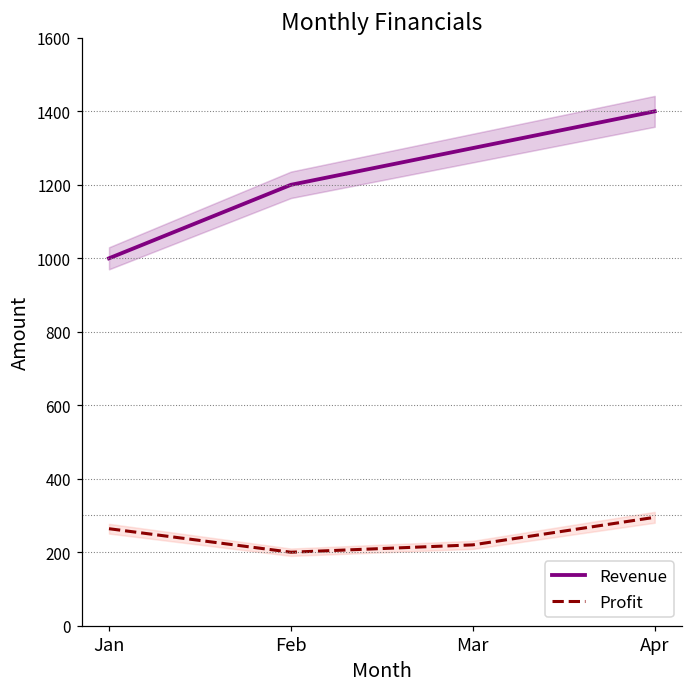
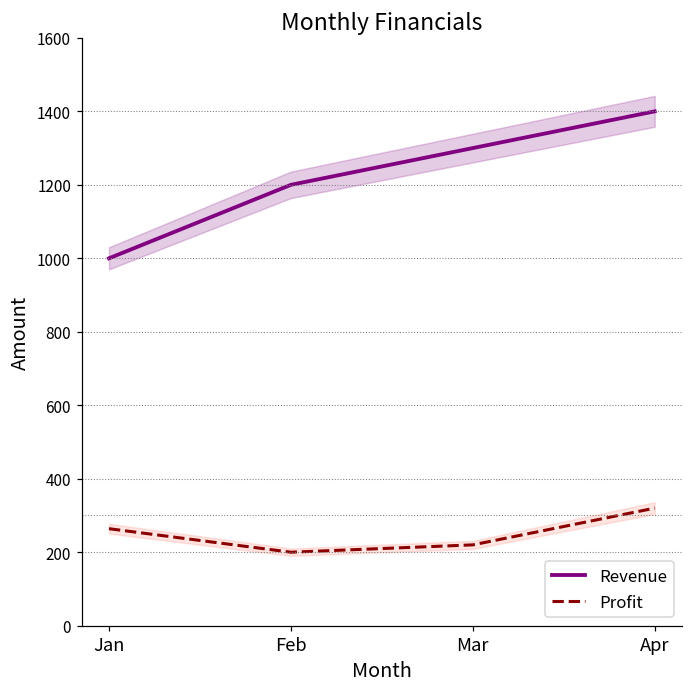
  {
    "Profit": {
      "Jan": 260,
      "Feb": 200,
      "Mar": 220,
-     "Apr": 300
+     "Apr": 320
    }
  }
